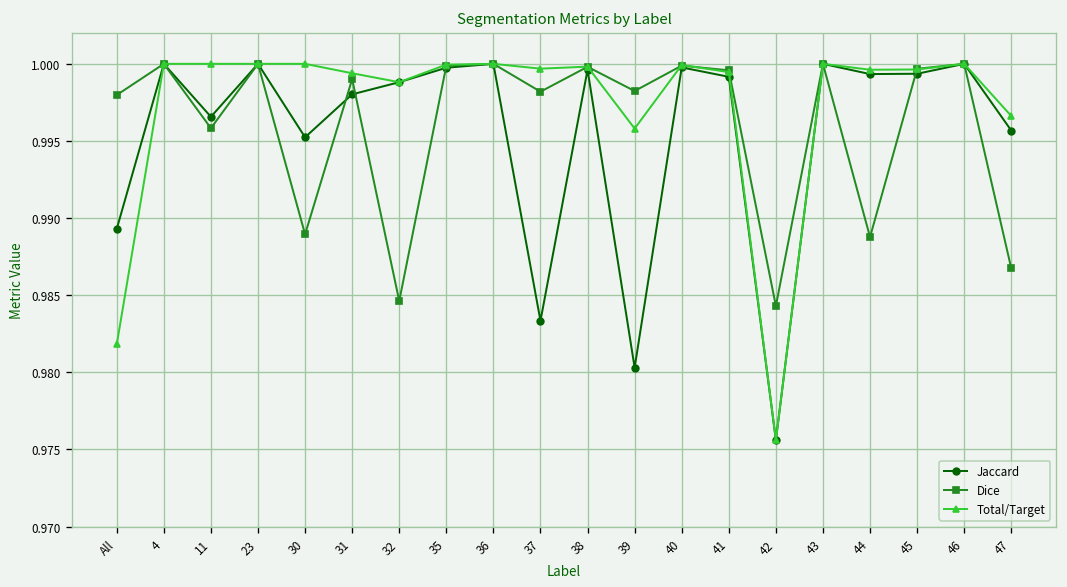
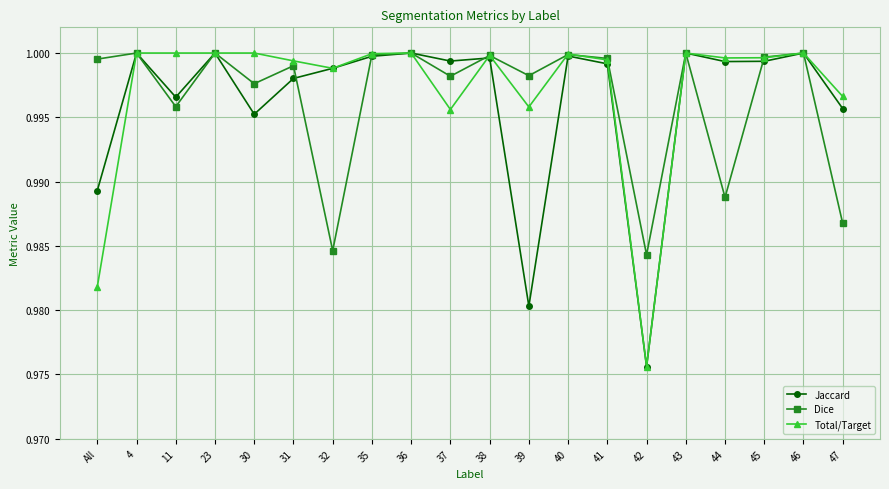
  {
    "Jaccard": {
      "All": 0.9893,
      "11": 0.9966,
      "30": 0.9952,
      "31": 0.9980,
-     "37": 0.9833,
+     "37": 0.9994,
      "39": 0.9803,
      "41": 0.9992,
      "44": 0.9993,
      "45": 0.9994,
      "47": 0.9957
    },
    "Dice": {
-     "All": 0.9980,
+     "All": 0.9995,
      "11": 0.9958,
-     "30": 0.9889,
+     "30": 0.9976,
      "31": 0.9990,
      "32": 0.9846,
      "37": 0.9982,
      "39": 0.9982,
      "42": 0.9843,
      "44": 0.9888,
      "47": 0.9867
    },
    "Total/Target": {
      "All": 0.9818,
      "11": 1.0000,
      "30": 1.0000,
      "31": 0.9994,
-     "37": 0.9997,
+     "37": 0.9956,
      "39": 0.9958,
      "44": 0.9996,
      "47": 0.9966
    }
  }
